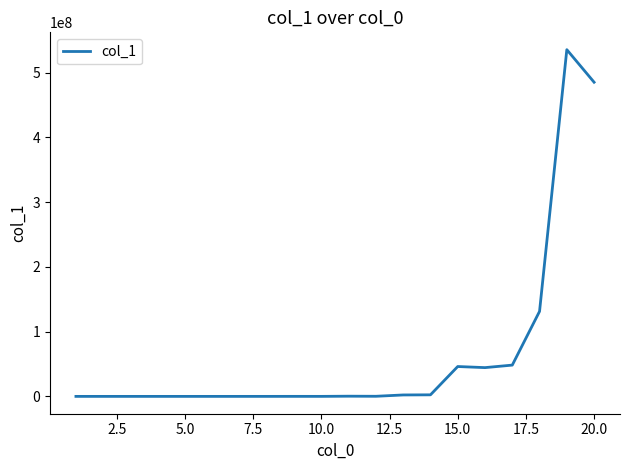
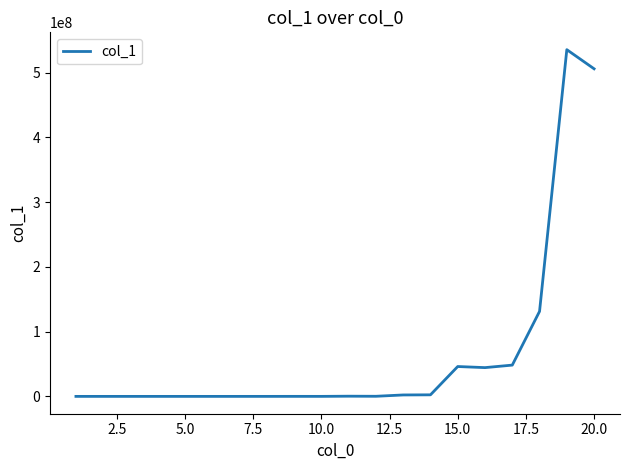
  {
    "5.0": 0,
    "10.0": 0,
    "15.0": 50000000,
-   "20.0": 490000000
+   "20.0": 510000000
  }
